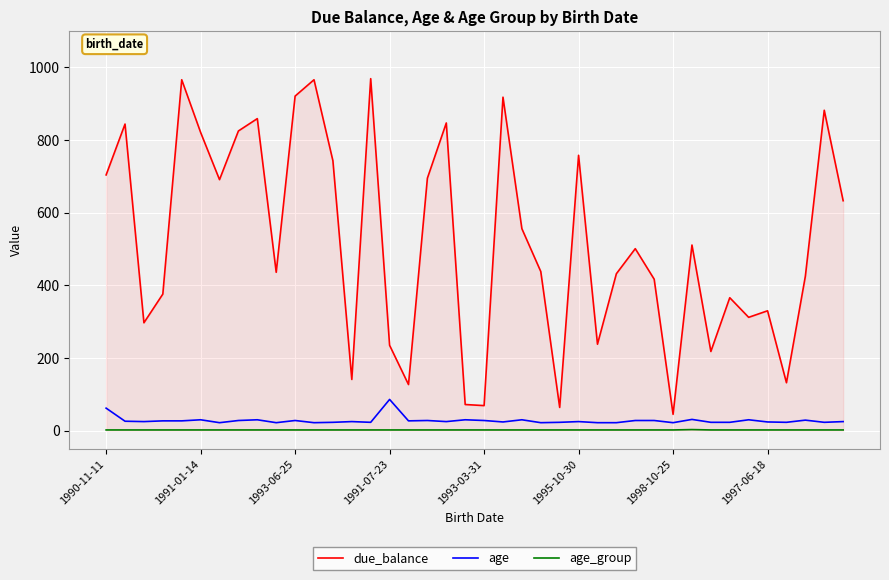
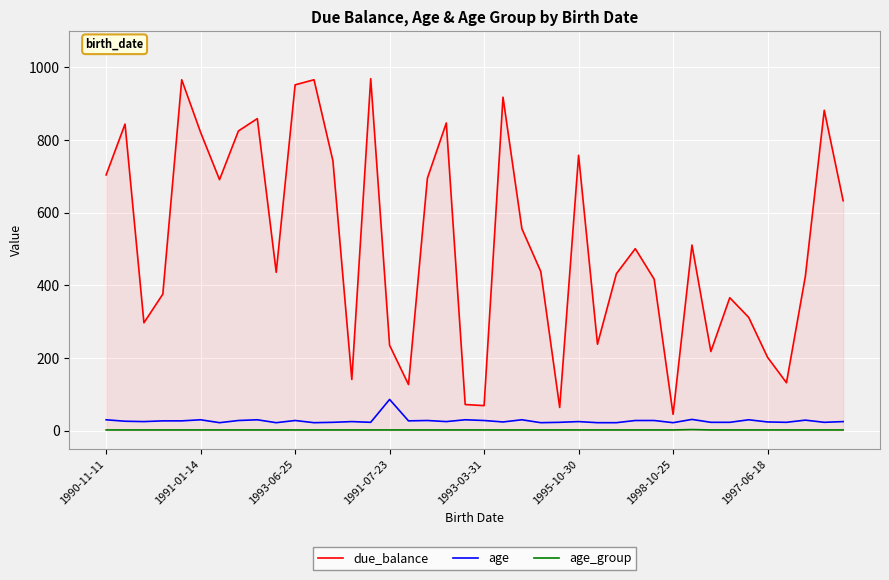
  {
    "due_balance": {
      "1990-11-11": 700,
      "1991-01-14": 820,
-     "1993-06-25": 920,
+     "1993-06-25": 950,
      "1991-07-23": 240,
      "1993-03-31": 70,
      "1995-10-30": 760,
      "1998-10-25": 50,
-     "1997-06-18": 330
+     "1997-06-18": 200
    },
    "age": {
-     "1990-11-11": 60,
+     "1990-11-11": 30,
      "1991-01-14": 30,
      "1993-06-25": 30,
      "1991-07-23": 90,
      "1993-03-31": 30,
      "1995-10-30": 30,
      "1998-10-25": 20,
      "1997-06-18": 20
    },
    "age_group": {
      "1990-11-11": 0,
      "1991-01-14": 0,
      "1993-06-25": 0,
      "1991-07-23": 0,
      "1993-03-31": 0,
      "1995-10-30": 0,
      "1998-10-25": 0,
      "1997-06-18": 0
    }
  }
